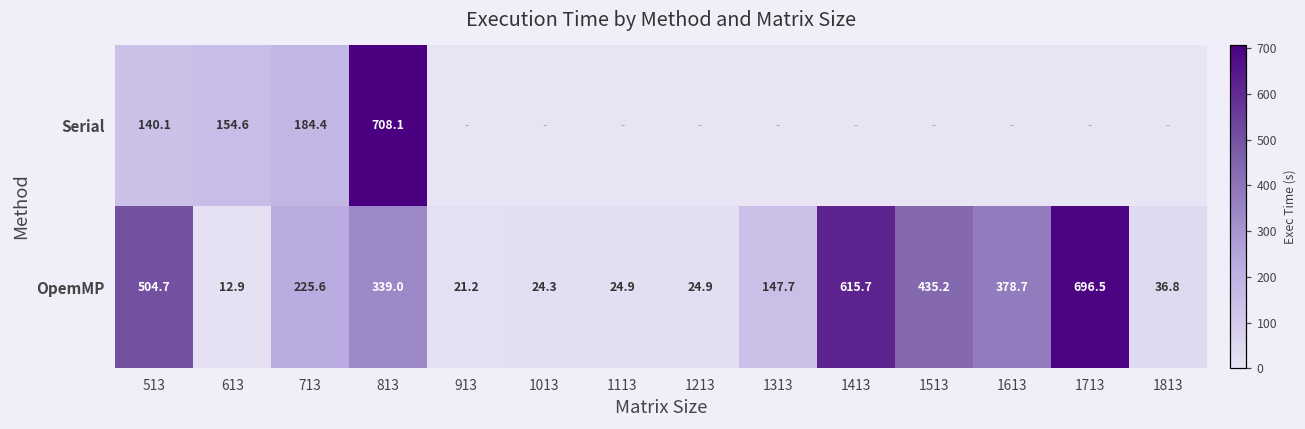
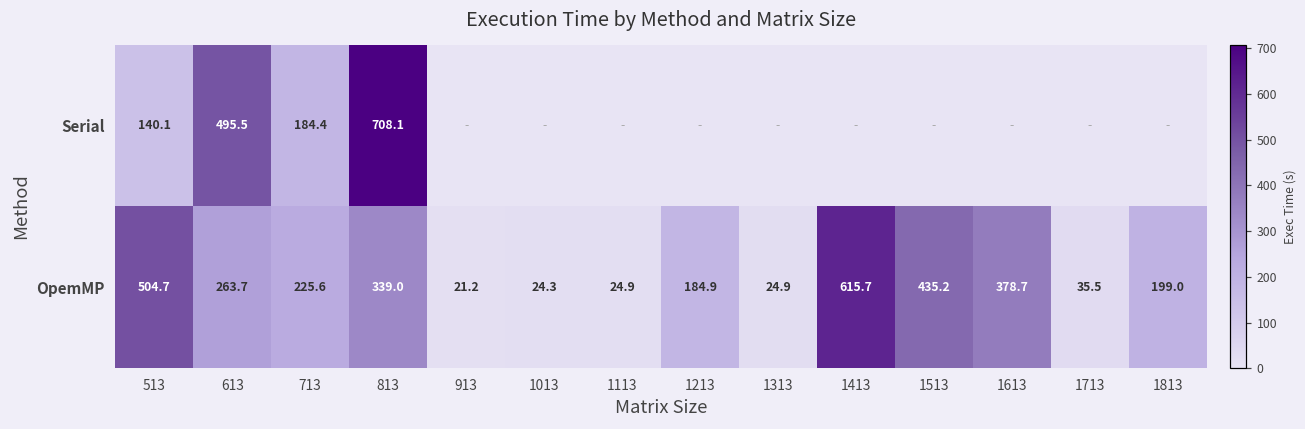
  {
    "Serial": {
      "513": 140.1,
-     "613": 154.6,
+     "613": 495.5,
      "713": 184.4,
      "813": 708.1
    },
    "OpemMP": {
      "513": 504.7,
-     "613": 12.9,
+     "613": 263.7,
      "713": 225.6,
      "813": 339.0,
      "913": 21.2,
      "1013": 24.3,
      "1113": 24.9,
-     "1213": 24.9,
-     "1313": 147.7,
+     "1213": 184.9,
+     "1313": 24.9,
      "1413": 615.7,
      "1513": 435.2,
      "1613": 378.7,
-     "1713": 696.5,
-     "1813": 36.8
+     "1713": 35.5,
+     "1813": 199.0
    }
  }
